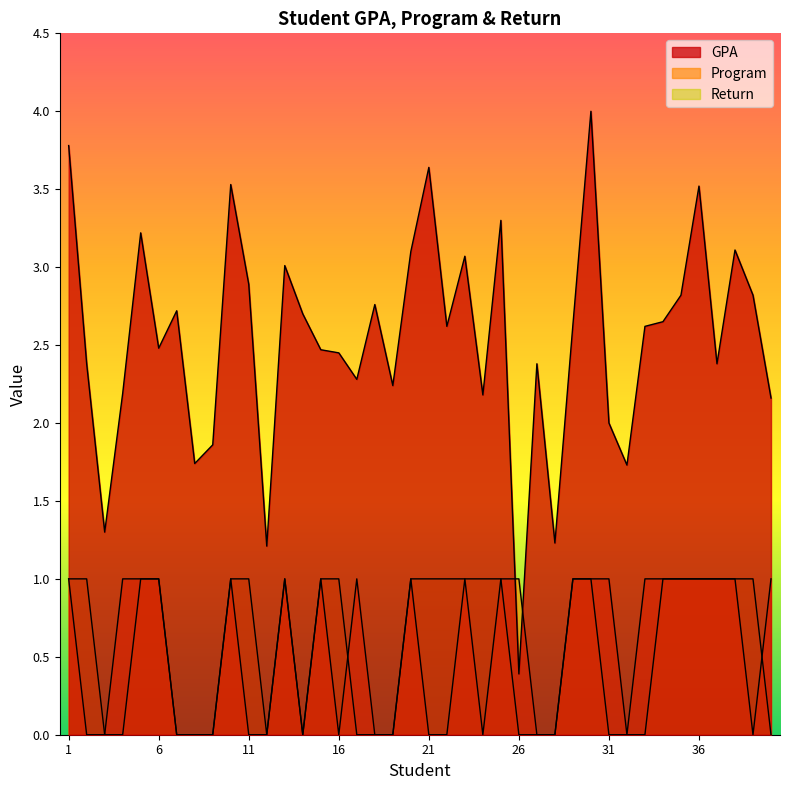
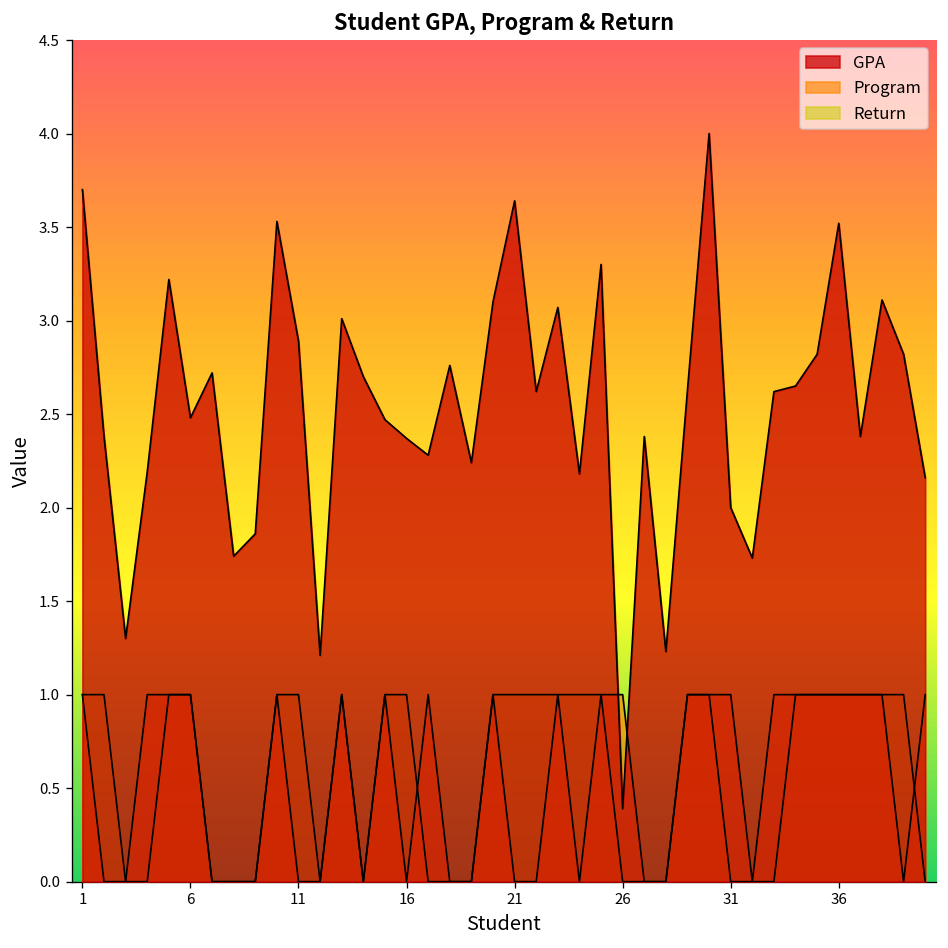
  {
    "GPA": {
-     "1": 3.78,
+     "1": 3.70,
      "6": 2.48,
      "11": 2.89,
-     "16": 2.45,
+     "16": 2.37,
      "21": 3.64,
      "26": 0.39,
      "31": 2.00,
      "36": 3.52
    },
    "Program": {
      "11": 0.00,
      "16": 0.00,
      "21": 0.00,
      "26": 1.00,
      "31": 1.00
    },
    "Return": {
      "11": 1.00,
      "16": 1.00,
      "21": 1.00,
      "26": 0.00,
      "31": 0.00
    }
  }
